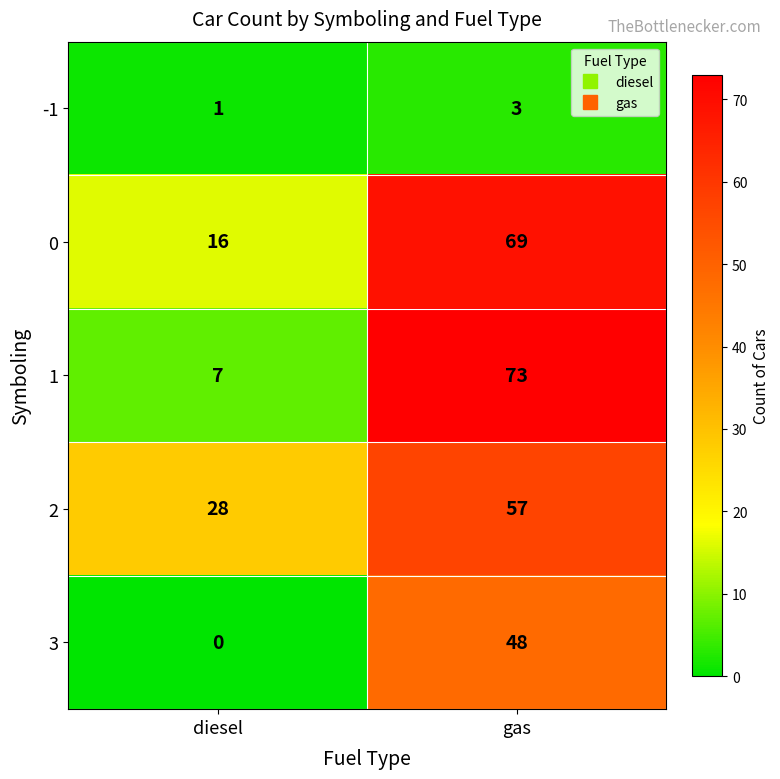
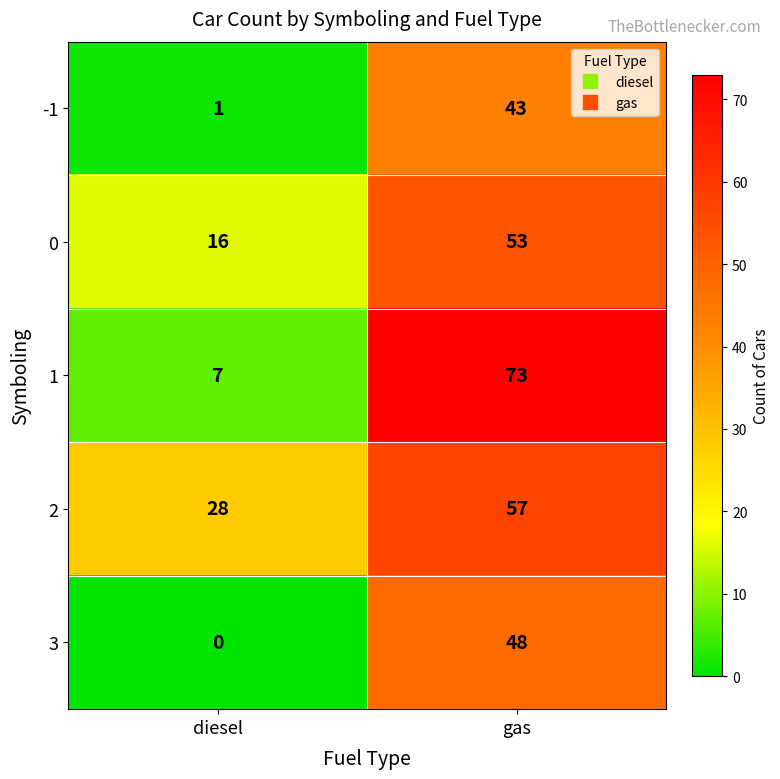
  {
    "-1": {
      "diesel": 1,
-     "gas": 3
+     "gas": 43
    },
    "0": {
      "diesel": 16,
-     "gas": 69
+     "gas": 53
    },
    "1": {
      "diesel": 7,
      "gas": 73
    },
    "2": {
      "diesel": 28,
      "gas": 57
    },
    "3": {
      "diesel": 0,
      "gas": 48
    }
  }
